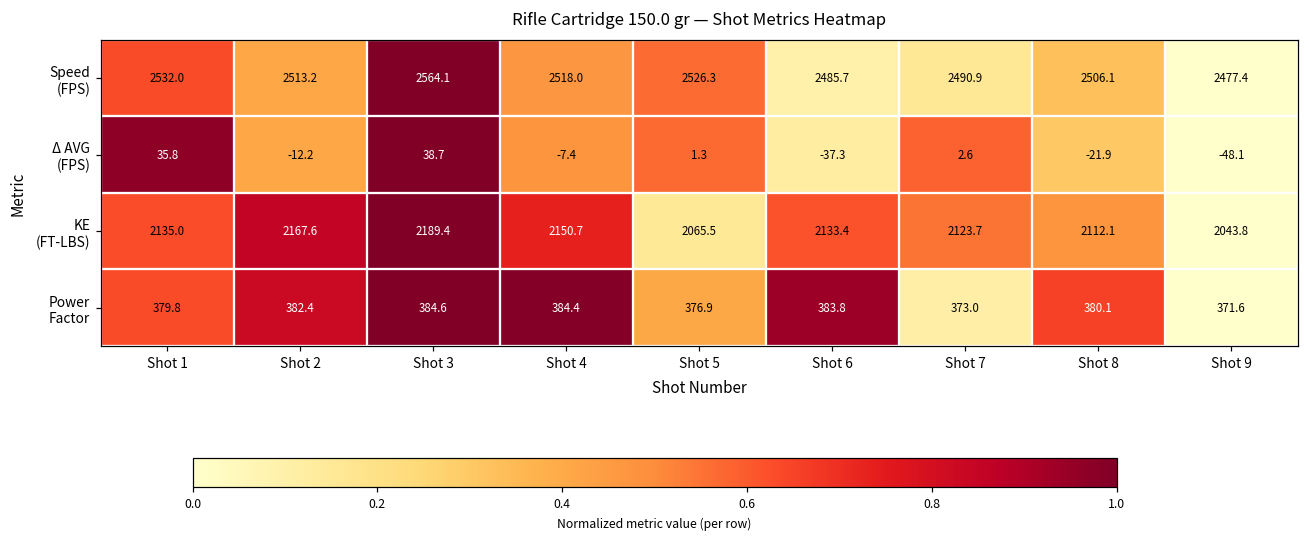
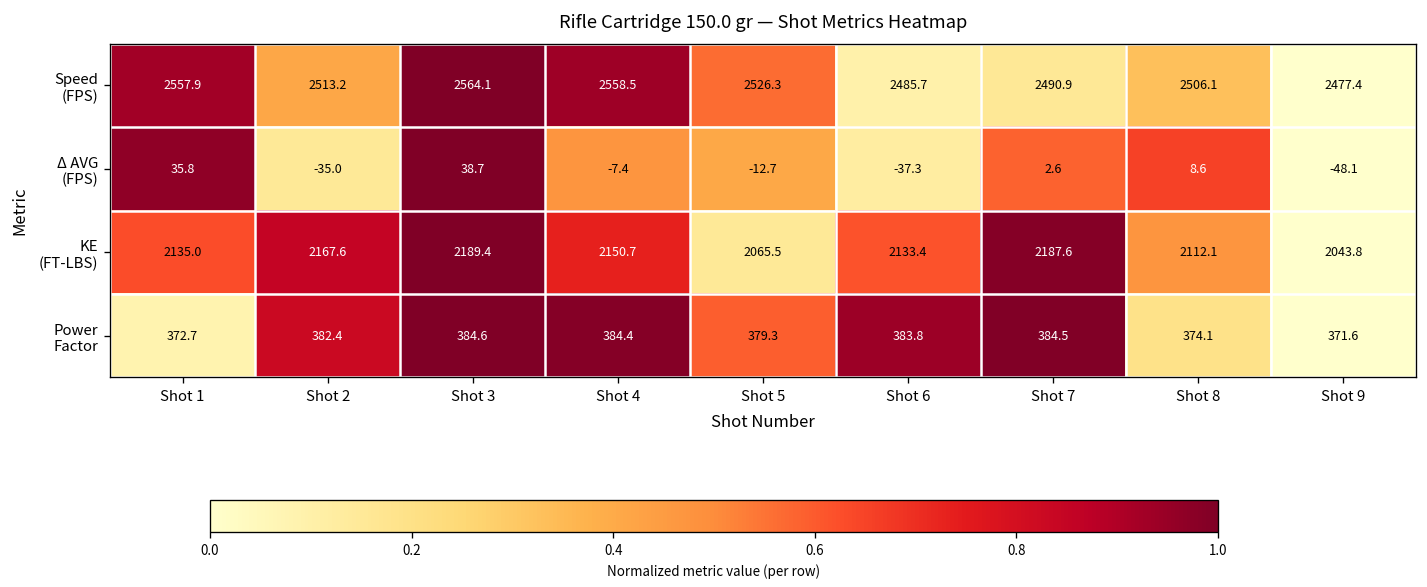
  {
    "Speed (FPS)": {
-     "Shot 1": 2532.0,
+     "Shot 1": 2557.9,
      "Shot 2": 2513.2,
      "Shot 3": 2564.1,
-     "Shot 4": 2518.0,
+     "Shot 4": 2558.5,
      "Shot 5": 2526.3,
      "Shot 6": 2485.7,
      "Shot 7": 2490.9,
      "Shot 8": 2506.1,
      "Shot 9": 2477.4
    },
    "Δ AVG (FPS)": {
      "Shot 1": 35.8,
-     "Shot 2": -12.2,
+     "Shot 2": -35.0,
      "Shot 3": 38.7,
      "Shot 4": -7.4,
-     "Shot 5": 1.3,
+     "Shot 5": -12.7,
      "Shot 6": -37.3,
      "Shot 7": 2.6,
-     "Shot 8": -21.9,
+     "Shot 8": 8.6,
      "Shot 9": -48.1
    },
    "KE (FT-LBS)": {
      "Shot 1": 2135.0,
      "Shot 2": 2167.6,
      "Shot 3": 2189.4,
      "Shot 4": 2150.7,
      "Shot 5": 2065.5,
      "Shot 6": 2133.4,
-     "Shot 7": 2123.7,
+     "Shot 7": 2187.6,
      "Shot 8": 2112.1,
      "Shot 9": 2043.8
    },
    "Power Factor": {
-     "Shot 1": 379.8,
+     "Shot 1": 372.7,
      "Shot 2": 382.4,
      "Shot 3": 384.6,
      "Shot 4": 384.4,
-     "Shot 5": 376.9,
+     "Shot 5": 379.3,
      "Shot 6": 383.8,
-     "Shot 7": 373.0,
-     "Shot 8": 380.1,
+     "Shot 7": 384.5,
+     "Shot 8": 374.1,
      "Shot 9": 371.6
    }
  }
